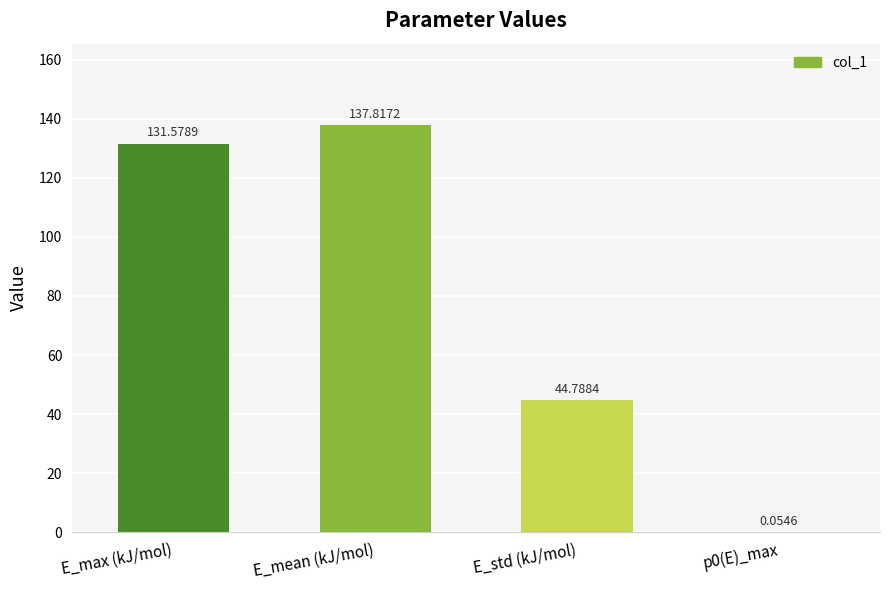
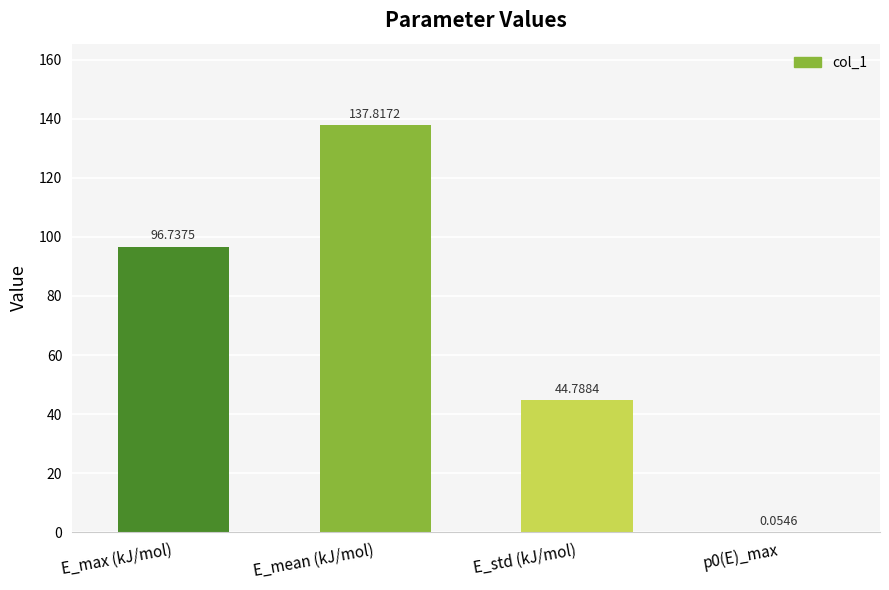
  {
-   "E_max (kJ/mol)": 131.5789,
+   "E_max (kJ/mol)": 96.7375,
    "E_mean (kJ/mol)": 137.8172,
    "E_std (kJ/mol)": 44.7884,
    "p0(E)_max": 0.0546
  }
